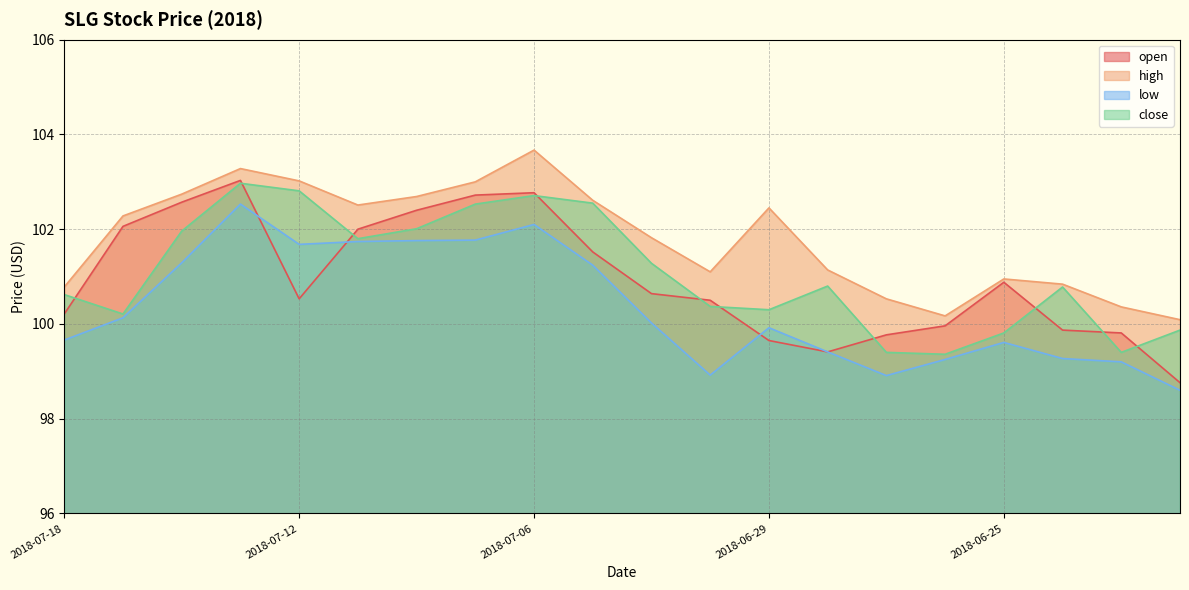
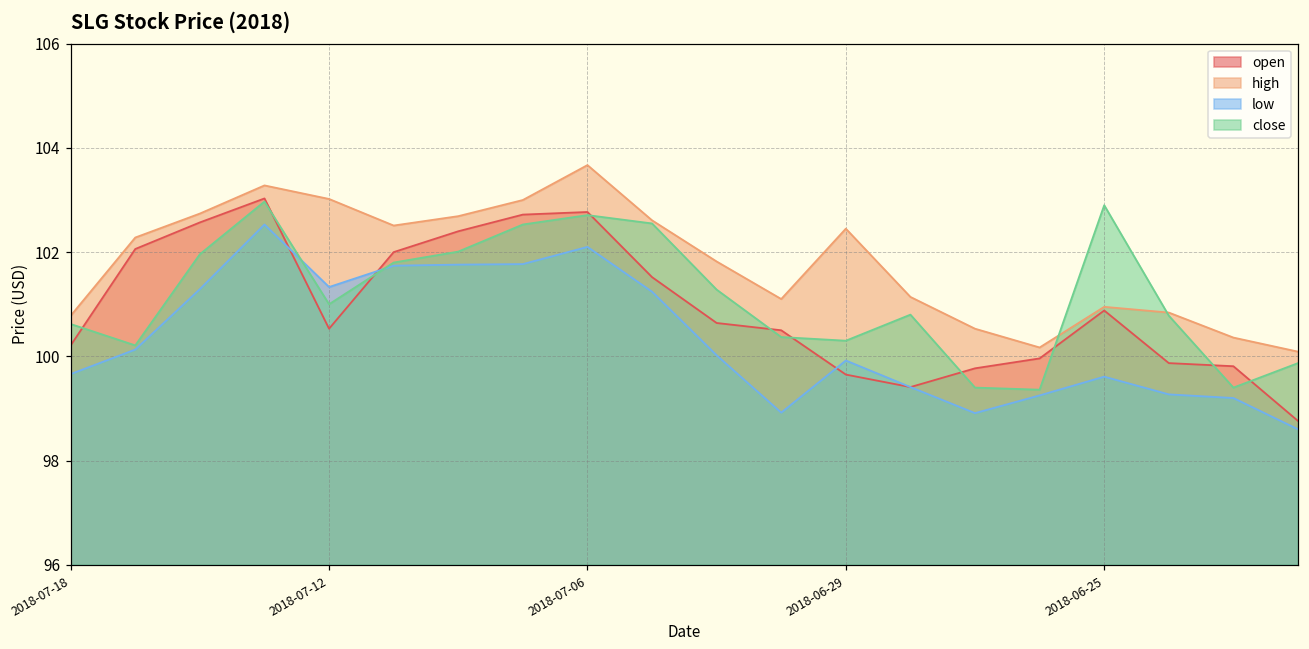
  {
    "open": {
      "2018-07-18": 100.2,
      "2018-07-12": 100.5,
      "2018-07-06": 102.8,
      "2018-06-29": 99.7,
      "2018-06-25": 100.9
    },
    "high": {
      "2018-07-18": 100.8,
      "2018-07-12": 103.0,
      "2018-07-06": 103.7,
      "2018-06-29": 102.5,
      "2018-06-25": 101.0
    },
    "low": {
      "2018-07-18": 99.7,
-     "2018-07-12": 101.7,
+     "2018-07-12": 101.3,
      "2018-07-06": 102.1,
      "2018-06-29": 99.9,
      "2018-06-25": 99.6
    },
    "close": {
      "2018-07-18": 100.6,
-     "2018-07-12": 102.8,
+     "2018-07-12": 101.0,
      "2018-07-06": 102.7,
      "2018-06-29": 100.3,
-     "2018-06-25": 99.8
+     "2018-06-25": 102.9
    }
  }
